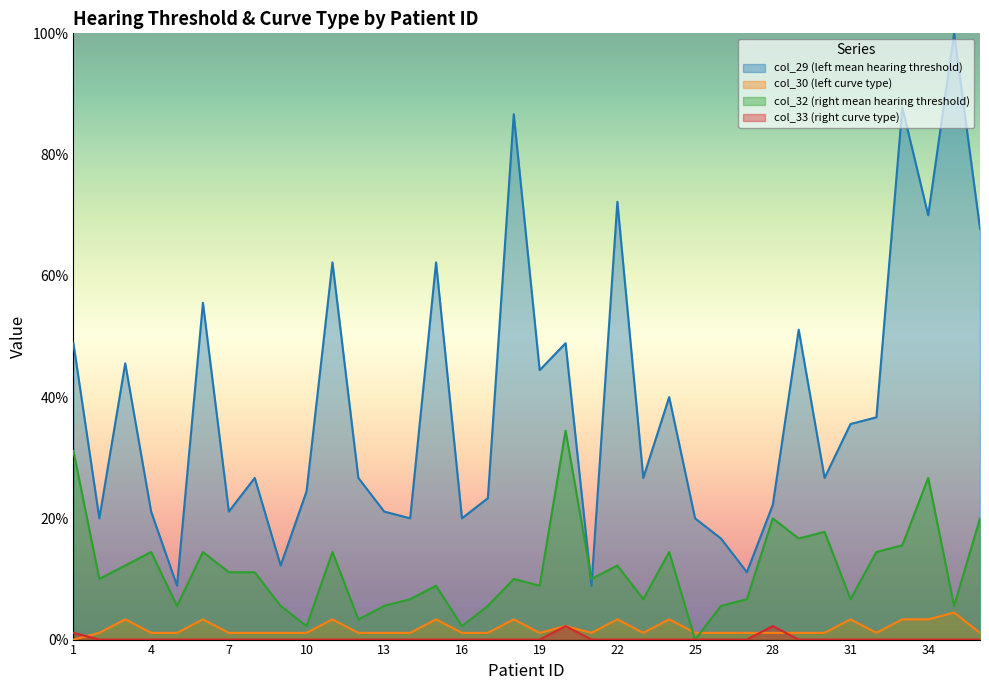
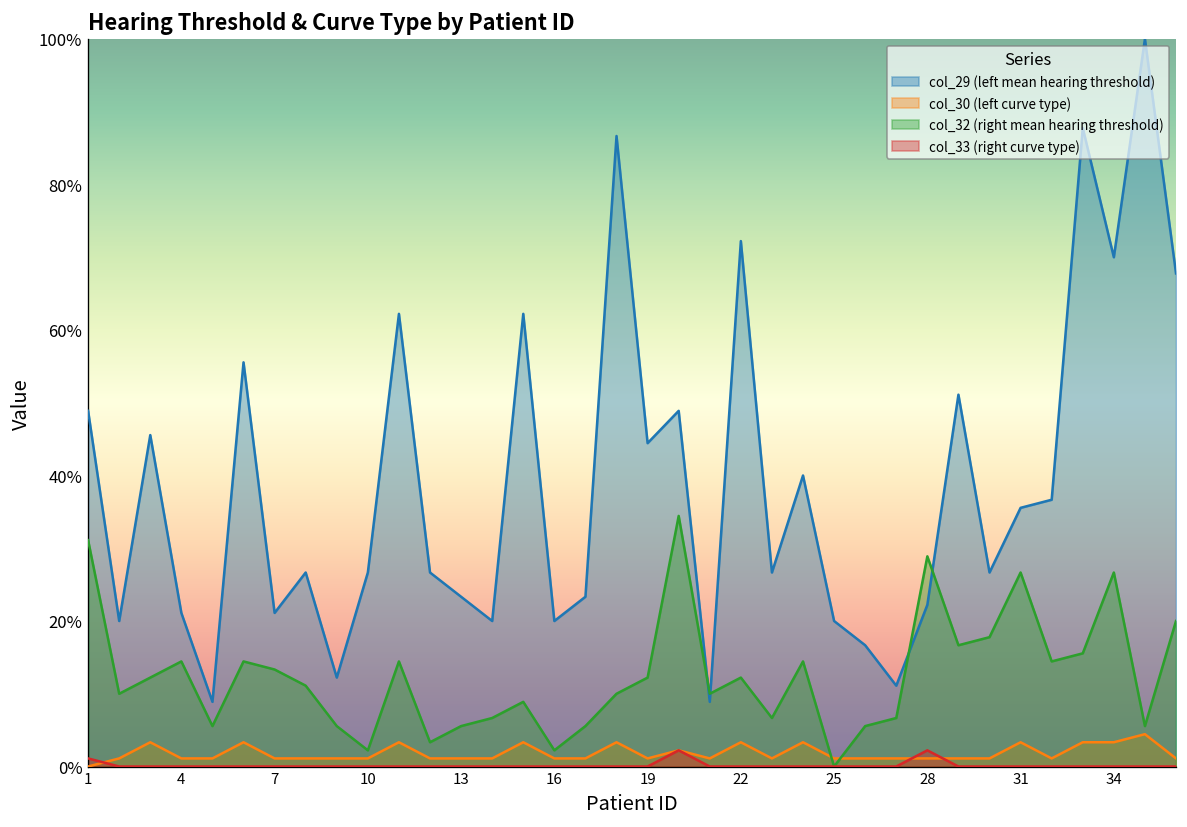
  {
    "col_29 (left mean hearing threshold)": {
      "1": "49%",
      "4": "21%",
      "7": "21%",
-     "10": "24%",
-     "13": "21%",
+     "10": "27%",
+     "13": "23%",
      "16": "20%",
      "19": "44%",
      "22": "72%",
      "25": "20%",
      "28": "22%",
      "31": "36%",
      "34": "70%"
    },
    "col_32 (right mean hearing threshold)": {
      "1": "31%",
      "4": "14%",
-     "7": "11%",
+     "7": "13%",
      "10": "2%",
      "13": "6%",
      "16": "2%",
-     "19": "9%",
+     "19": "12%",
      "22": "12%",
-     "28": "20%",
-     "31": "7%",
+     "28": "29%",
+     "31": "27%",
      "34": "27%"
    }
  }
